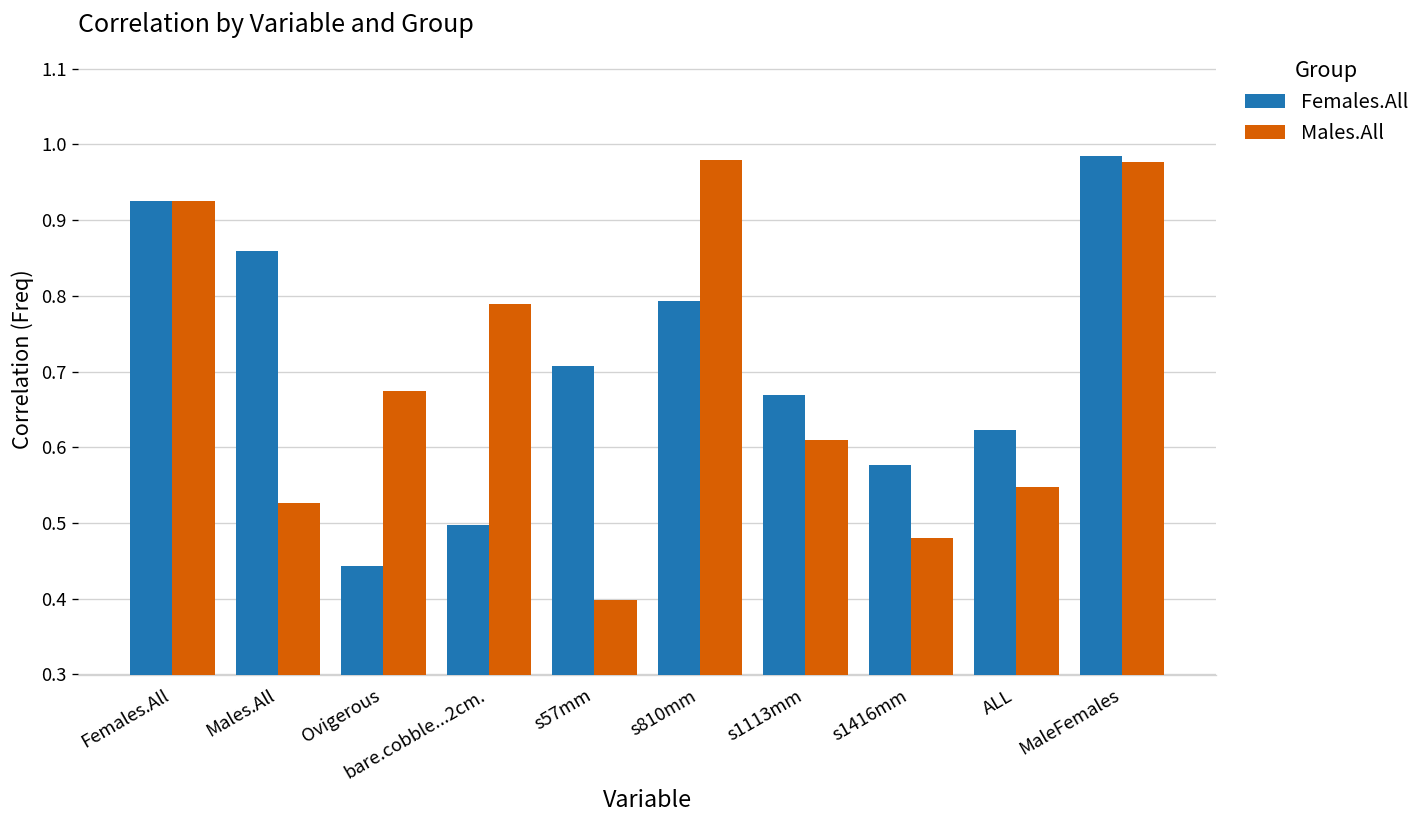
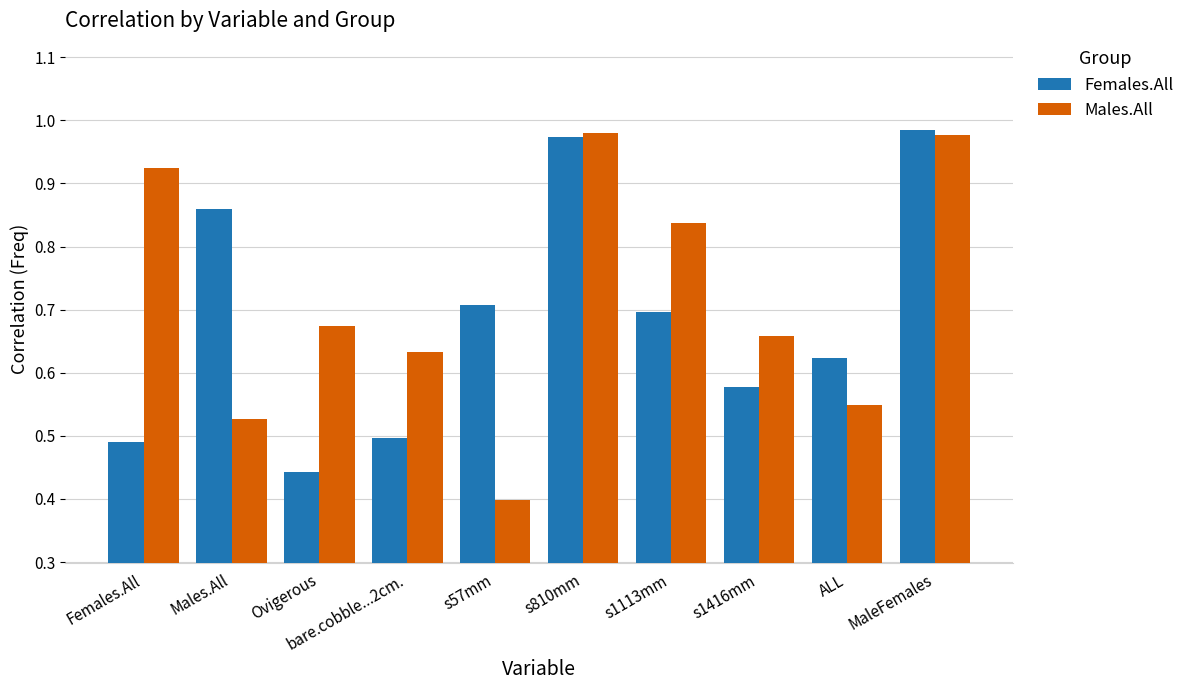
  {
    "Females.All": {
-     "Females.All": 0.92,
+     "Females.All": 0.49,
      "Males.All": 0.86,
      "Ovigerous": 0.44,
      "bare.cobble...2cm.": 0.50,
      "s57mm": 0.71,
-     "s810mm": 0.79,
-     "s1113mm": 0.67,
+     "s810mm": 0.97,
+     "s1113mm": 0.70,
      "s1416mm": 0.58,
      "ALL": 0.62,
      "MaleFemales": 0.98
    },
    "Males.All": {
      "Females.All": 0.92,
      "Males.All": 0.53,
      "Ovigerous": 0.67,
-     "bare.cobble...2cm.": 0.79,
+     "bare.cobble...2cm.": 0.63,
      "s57mm": 0.40,
      "s810mm": 0.98,
-     "s1113mm": 0.61,
-     "s1416mm": 0.48,
+     "s1113mm": 0.84,
+     "s1416mm": 0.66,
      "ALL": 0.55,
      "MaleFemales": 0.98
    }
  }
